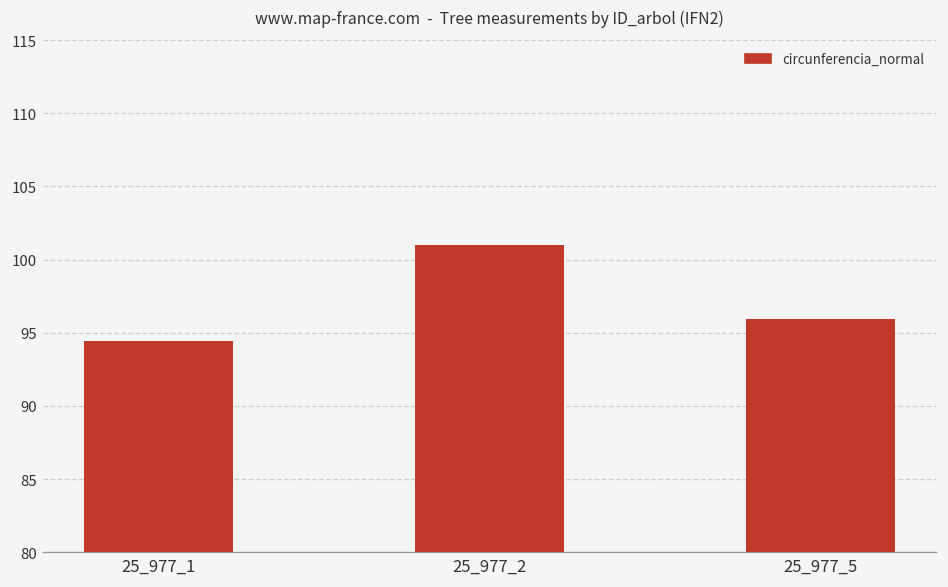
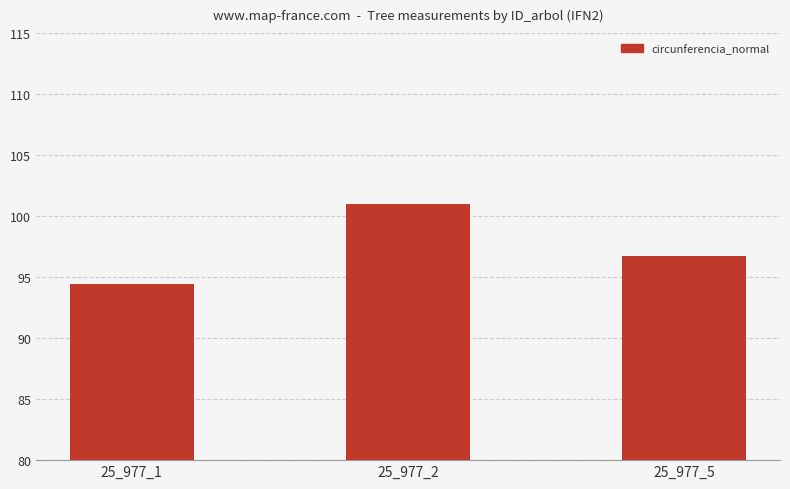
  {
    "25_977_1": 94.4,
    "25_977_2": 101.0,
-   "25_977_5": 96.0
+   "25_977_5": 96.8
  }
